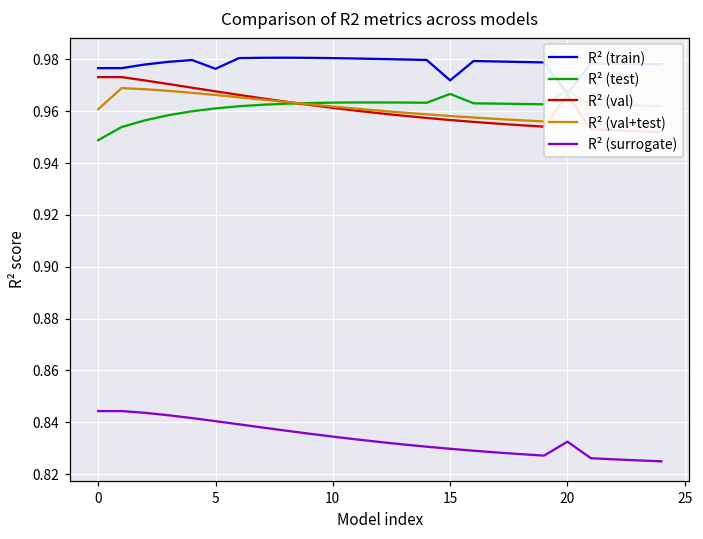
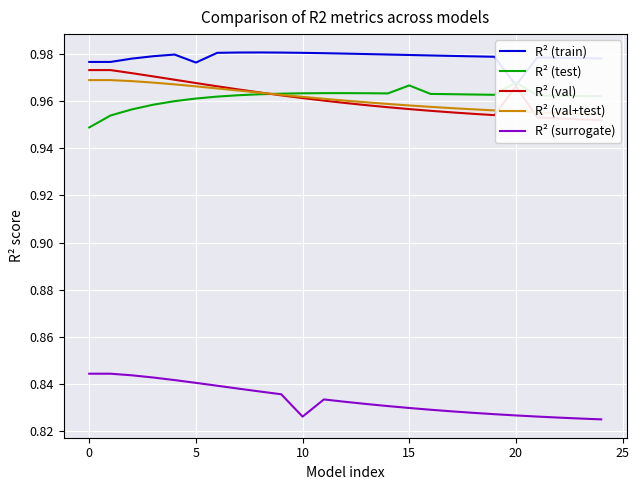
  {
    "R² (train)": {
      "0": 0.977,
      "5": 0.976,
      "10": 0.981,
-     "15": 0.972
+     "15": 0.980
    },
    "R² (test)": {
      "0": 0.949,
      "5": 0.961,
      "10": 0.963,
      "15": 0.967
    },
    "R² (val)": {
      "0": 0.973,
      "5": 0.968,
      "15": 0.957
    },
    "R² (val+test)": {
-     "0": 0.961,
+     "0": 0.969,
      "5": 0.966,
      "15": 0.958
    },
    "R² (surrogate)": {
      "0": 0.844,
      "5": 0.840,
-     "10": 0.834,
+     "10": 0.826,
      "15": 0.830,
-     "20": 0.832
+     "20": 0.827
    }
  }
